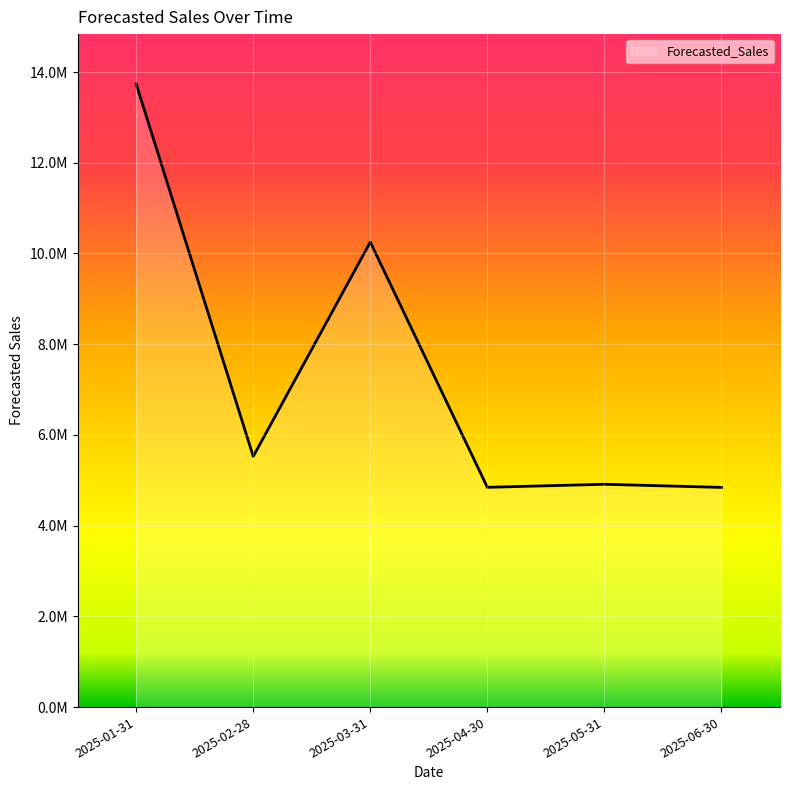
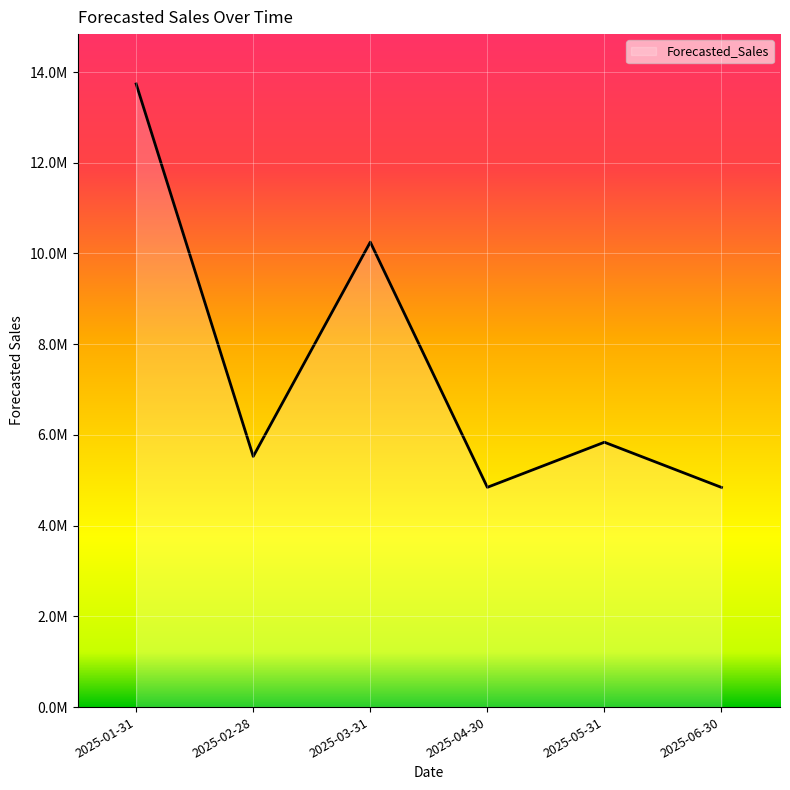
  {
    "2025-01-31": 13700000,
    "2025-02-28": 5500000,
    "2025-03-31": 10300000,
    "2025-04-30": 4800000,
-   "2025-05-31": 4900000,
+   "2025-05-31": 5800000,
    "2025-06-30": 4800000
  }
